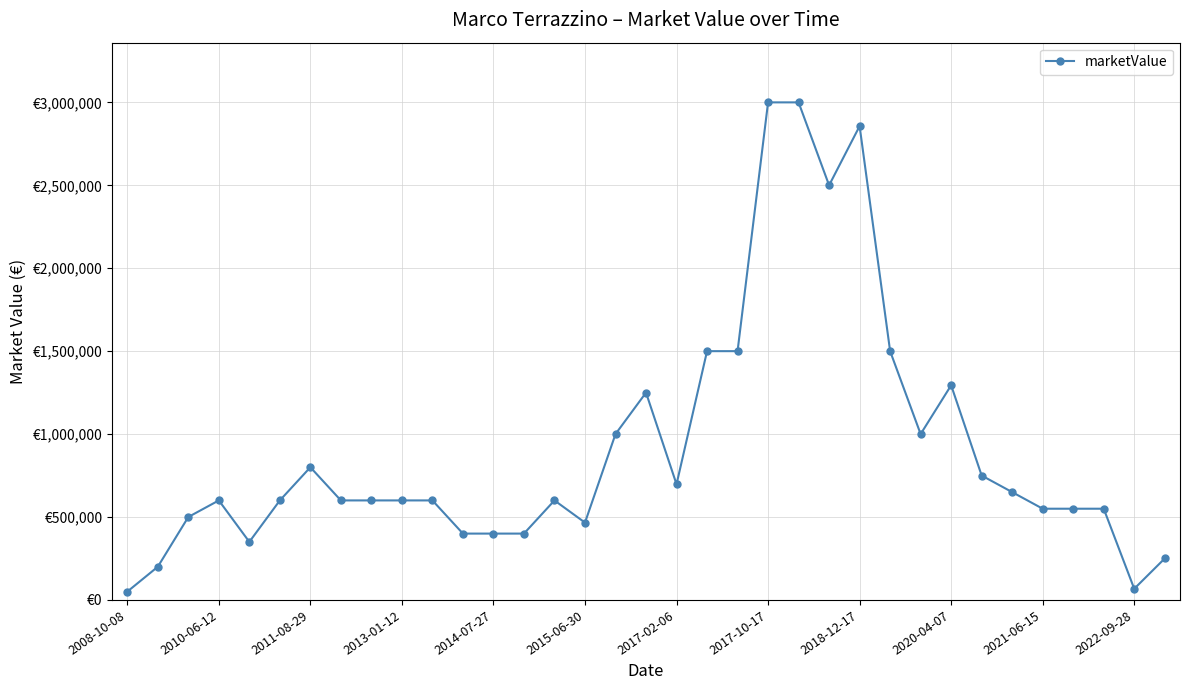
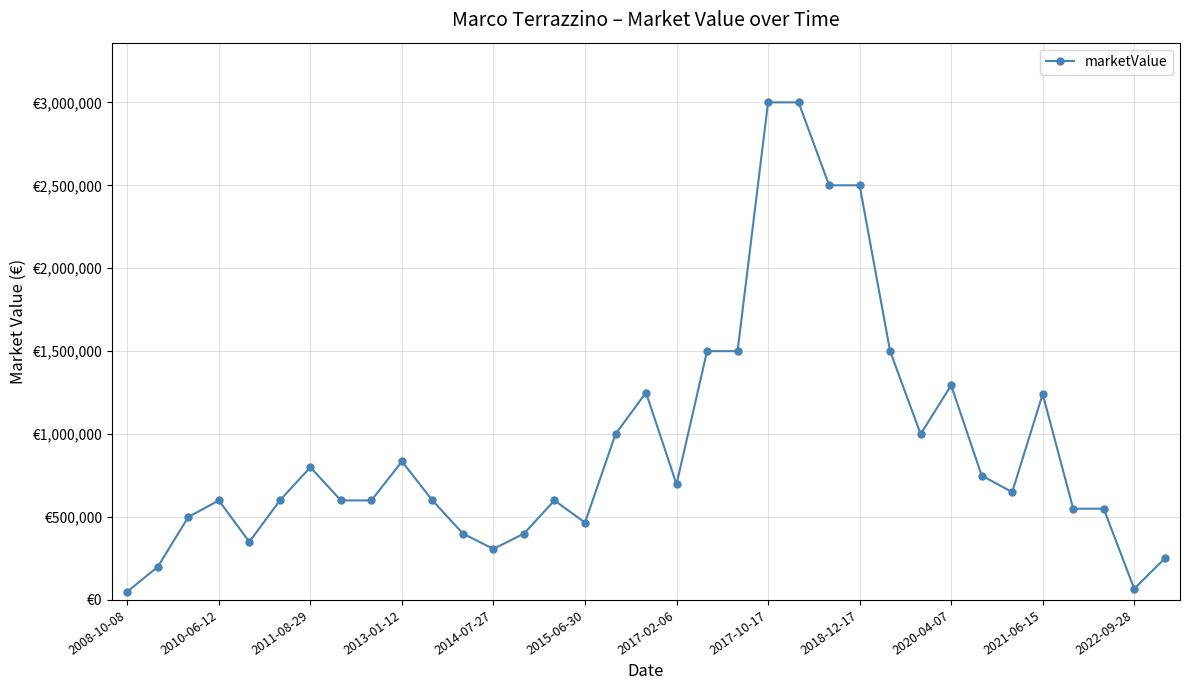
  {
    "2008-10-08": "€50,000",
    "2010-06-12": "€600,000",
    "2011-08-29": "€800,000",
-   "2013-01-12": "€600,000",
-   "2014-07-27": "€400,000",
+   "2013-01-12": "€840,000",
+   "2014-07-27": "€310,000",
    "2015-06-30": "€470,000",
    "2017-02-06": "€700,000",
    "2017-10-17": "€3,000,000",
-   "2018-12-17": "€2,860,000",
+   "2018-12-17": "€2,500,000",
    "2020-04-07": "€1,290,000",
-   "2021-06-15": "€550,000",
+   "2021-06-15": "€1,240,000",
    "2022-09-28": "€70,000"
  }
